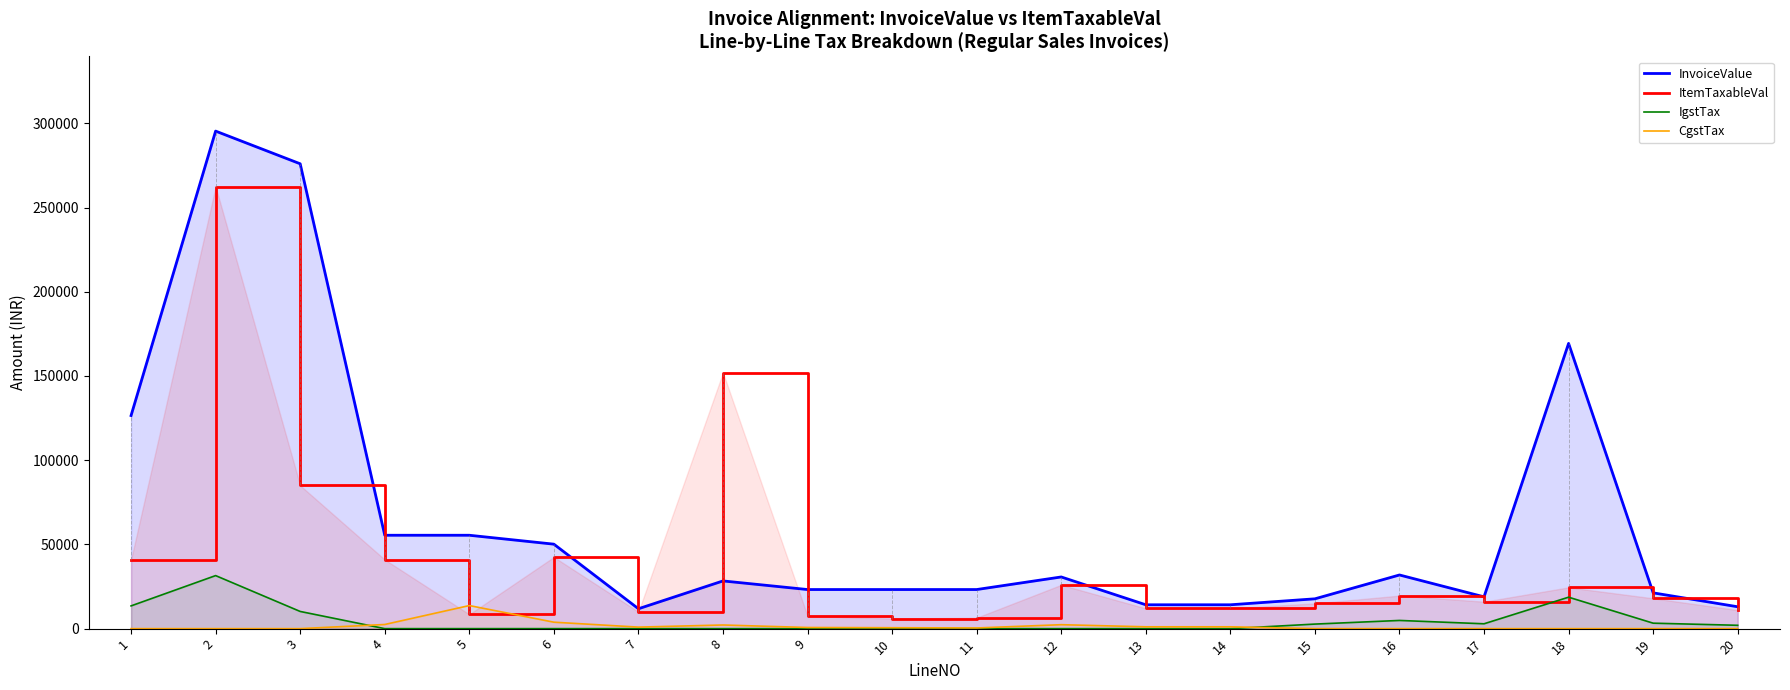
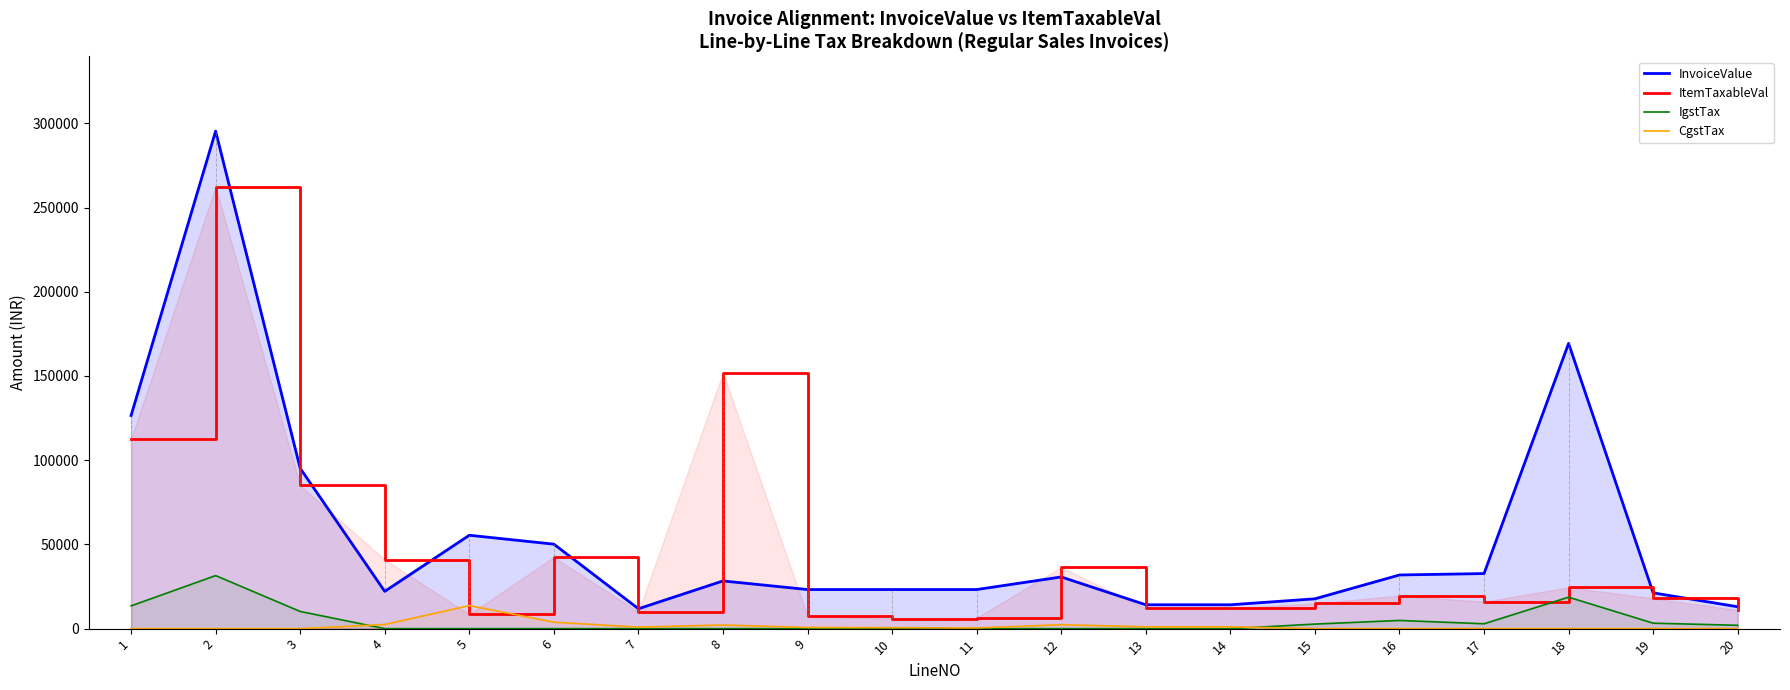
  {
    "InvoiceValue": {
-     "3": 276000,
-     "4": 55000,
-     "17": 19000
+     "3": 95000,
+     "4": 22000,
+     "17": 33000
    },
    "ItemTaxableVal": {
-     "1": 41000,
-     "12": 26000
+     "1": 113000,
+     "12": 36000
    },
    "IgstTax": {
      "1": 14000,
      "2": 31000,
      "3": 10000,
      "4": 0,
      "5": 0,
      "6": 0,
      "8": 0,
      "12": 0,
      "15": 3000,
      "16": 5000,
      "17": 3000,
      "18": 19000,
      "19": 3000,
      "20": 2000
    },
    "CgstTax": {
      "1": 0,
      "2": 0,
      "3": 0,
      "4": 2000,
      "5": 14000,
      "6": 4000,
      "8": 2000,
      "12": 2000,
      "15": 0,
      "16": 0,
      "17": 0,
      "18": 0,
      "19": 0,
      "20": 0
    }
  }
